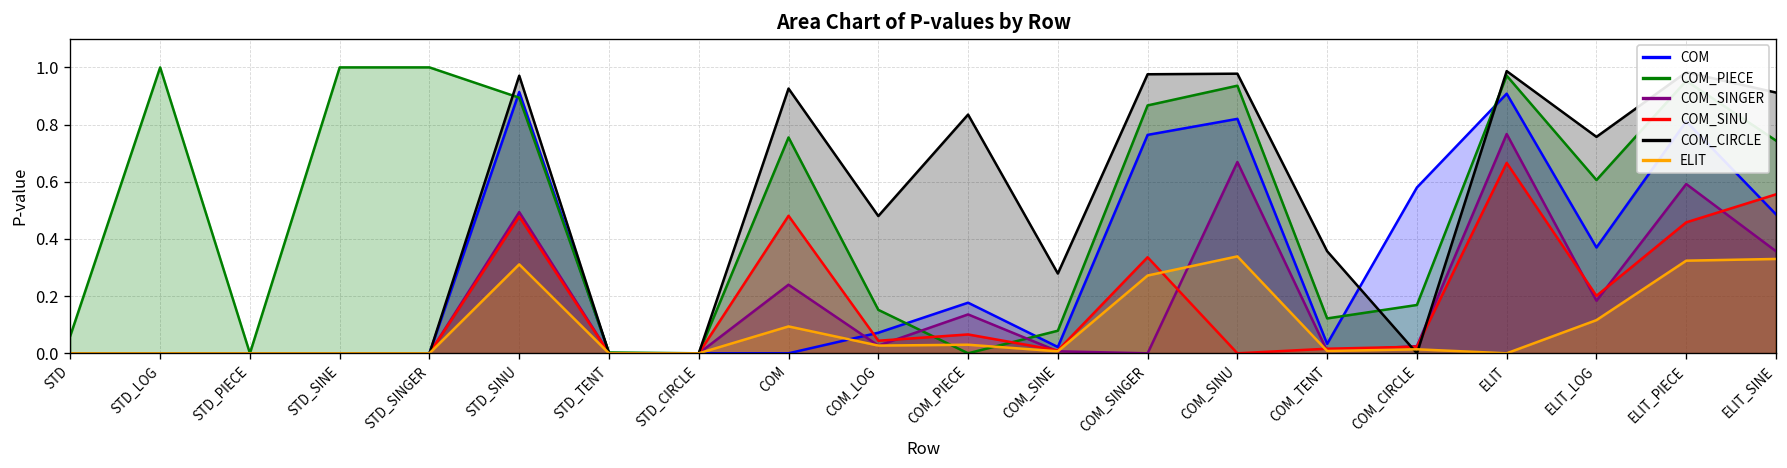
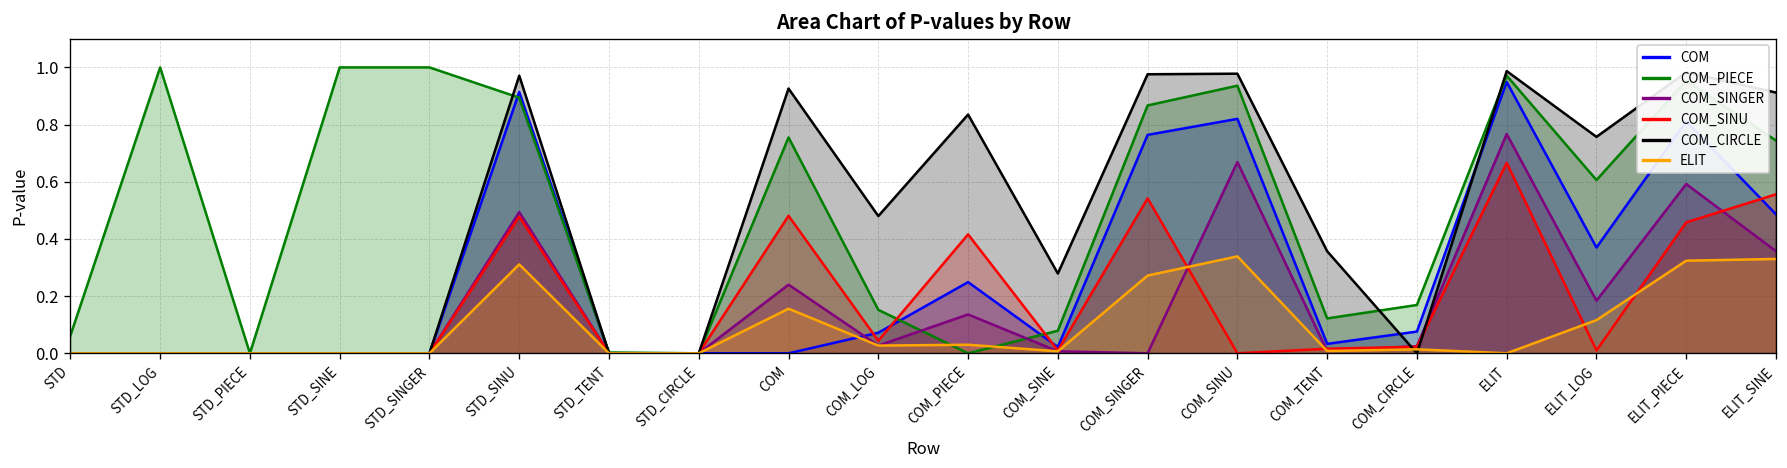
  {
    "COM": {
      "STD_SINU": 0.91,
      "COM": 0.00,
      "COM_LOG": 0.07,
-     "COM_PIECE": 0.18,
+     "COM_PIECE": 0.25,
      "COM_SINE": 0.02,
      "COM_SINGER": 0.76,
      "COM_SINU": 0.82,
      "COM_TENT": 0.03,
-     "COM_CIRCLE": 0.58,
-     "ELIT": 0.91,
+     "COM_CIRCLE": 0.08,
+     "ELIT": 0.95,
      "ELIT_LOG": 0.37,
      "ELIT_SINE": 0.49
    },
    "COM_SINGER": {
      "STD_SINU": 0.49,
      "COM": 0.24,
      "COM_PIECE": 0.14,
      "COM_SINGER": 0.00,
      "COM_SINU": 0.67,
      "ELIT": 0.77,
      "ELIT_LOG": 0.18,
      "ELIT_PIECE": 0.59,
      "ELIT_SINE": 0.36
    },
    "COM_SINU": {
      "STD_SINU": 0.48,
      "COM": 0.48,
      "COM_LOG": 0.04,
-     "COM_PIECE": 0.07,
-     "COM_SINGER": 0.34,
+     "COM_PIECE": 0.42,
+     "COM_SINGER": 0.54,
      "COM_SINU": 0.00,
      "ELIT": 0.67,
-     "ELIT_LOG": 0.20,
+     "ELIT_LOG": 0.01,
      "ELIT_PIECE": 0.46,
      "ELIT_SINE": 0.56
    },
    "ELIT": {
      "STD_SINU": 0.31,
-     "COM": 0.09,
+     "COM": 0.16,
      "COM_PIECE": 0.03,
      "COM_SINGER": 0.27,
      "COM_SINU": 0.34,
      "ELIT": 0.00,
      "ELIT_LOG": 0.12,
      "ELIT_PIECE": 0.32,
      "ELIT_SINE": 0.33
    }
  }
